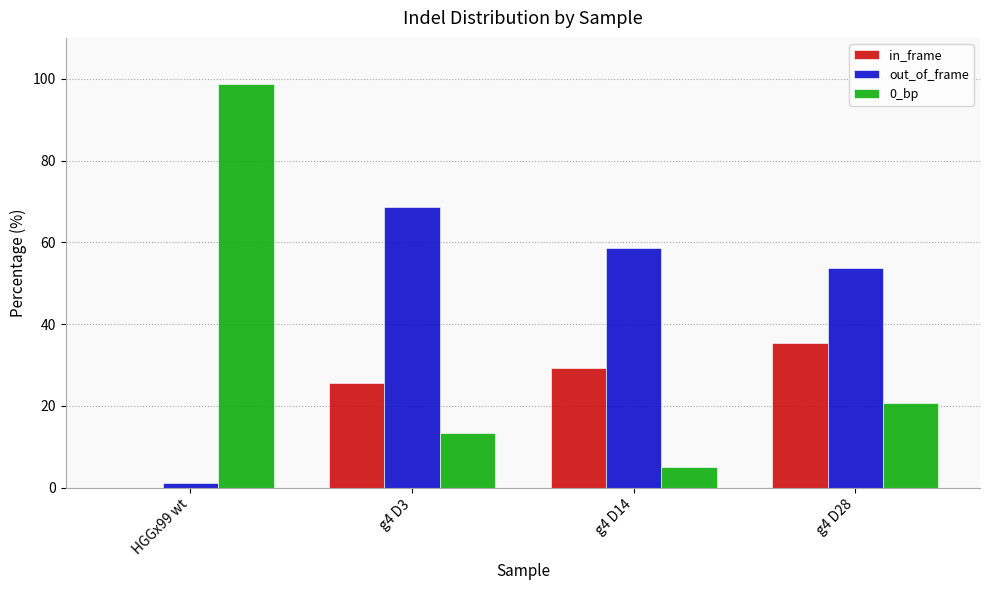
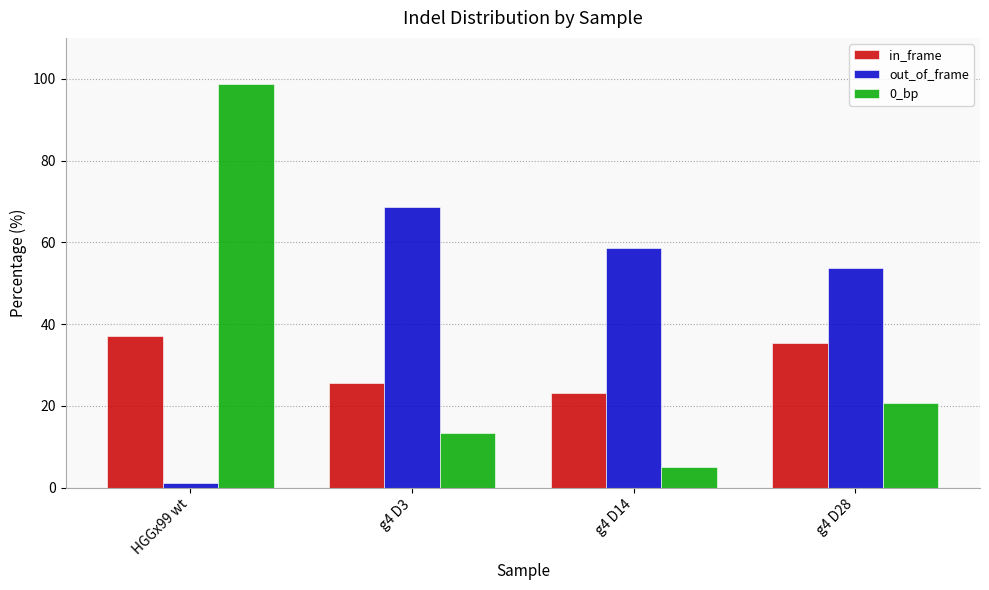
  {
    "in_frame": {
-     "HGGx99 wt": 0,
+     "HGGx99 wt": 37,
      "g4 D3": 26,
-     "g4 D14": 29,
+     "g4 D14": 23,
      "g4 D28": 35
    },
    "out_of_frame": {
      "HGGx99 wt": 1,
      "g4 D3": 69,
      "g4 D14": 59,
      "g4 D28": 54
    },
    "0_bp": {
      "HGGx99 wt": 99,
      "g4 D3": 13,
      "g4 D14": 5,
      "g4 D28": 21
    }
  }
